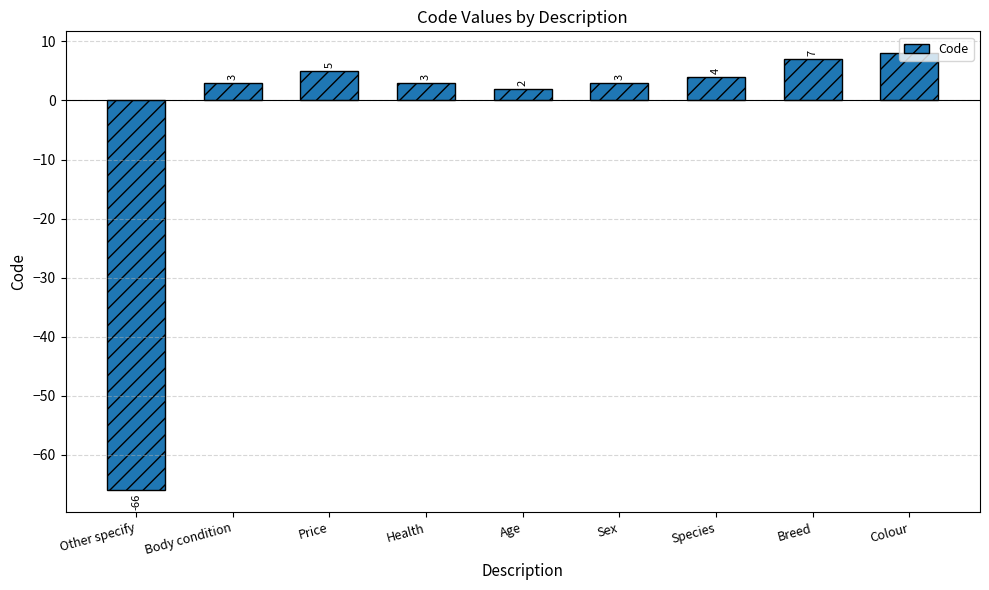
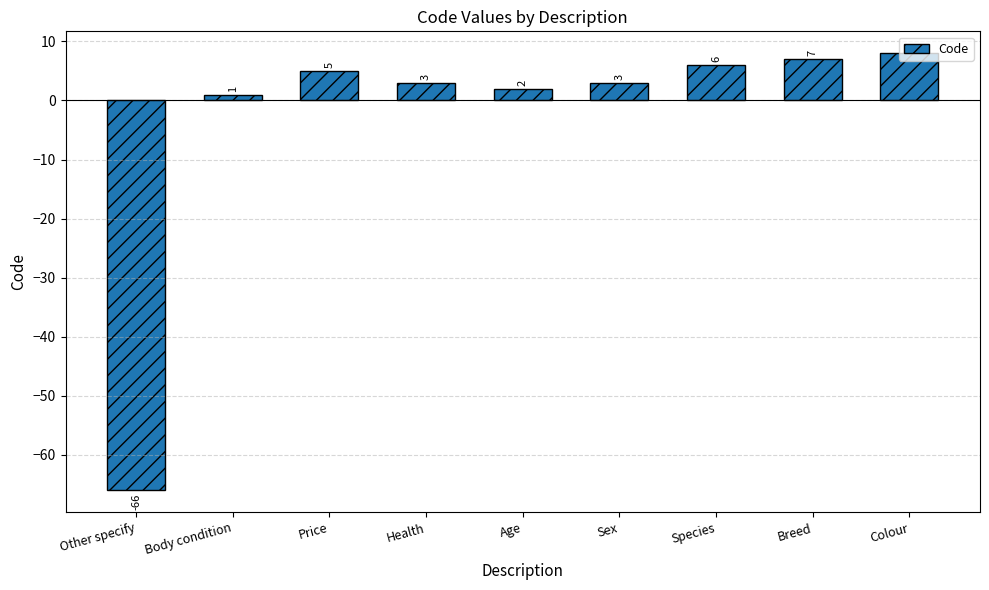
  {
    "Other specify": -66,
-   "Body condition": 3,
+   "Body condition": 1,
    "Price": 5,
    "Health": 3,
    "Age": 2,
    "Sex": 3,
-   "Species": 4,
+   "Species": 6,
    "Breed": 7
  }
